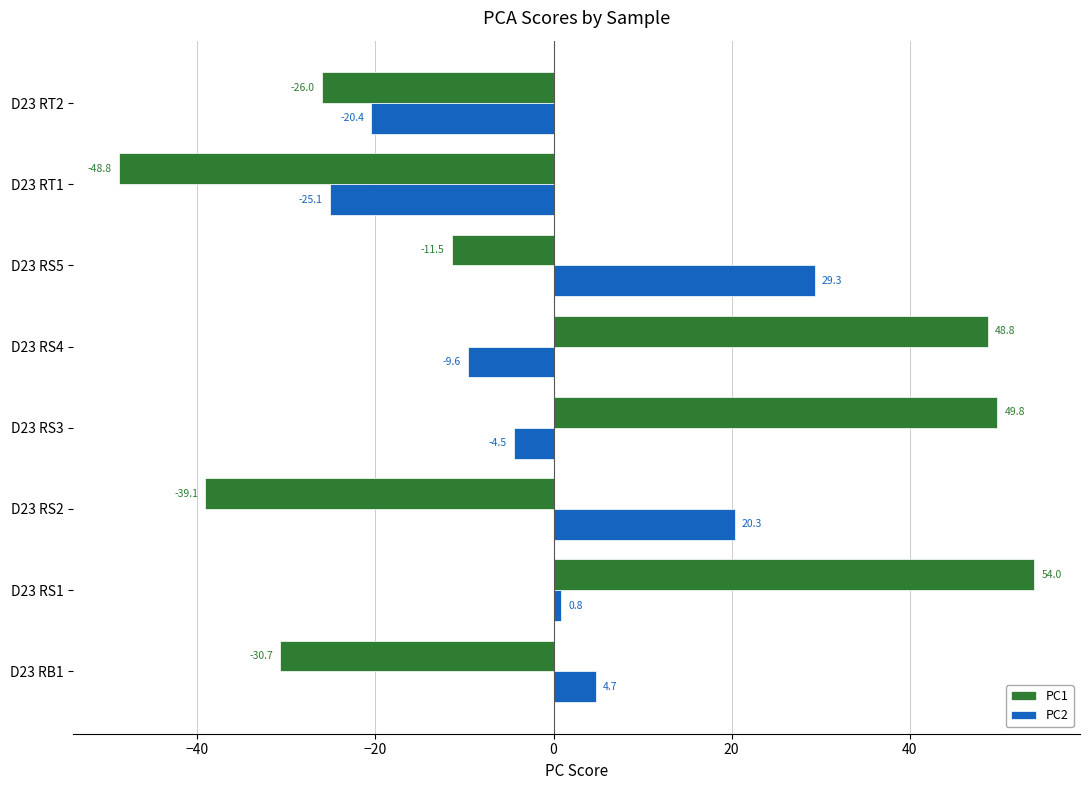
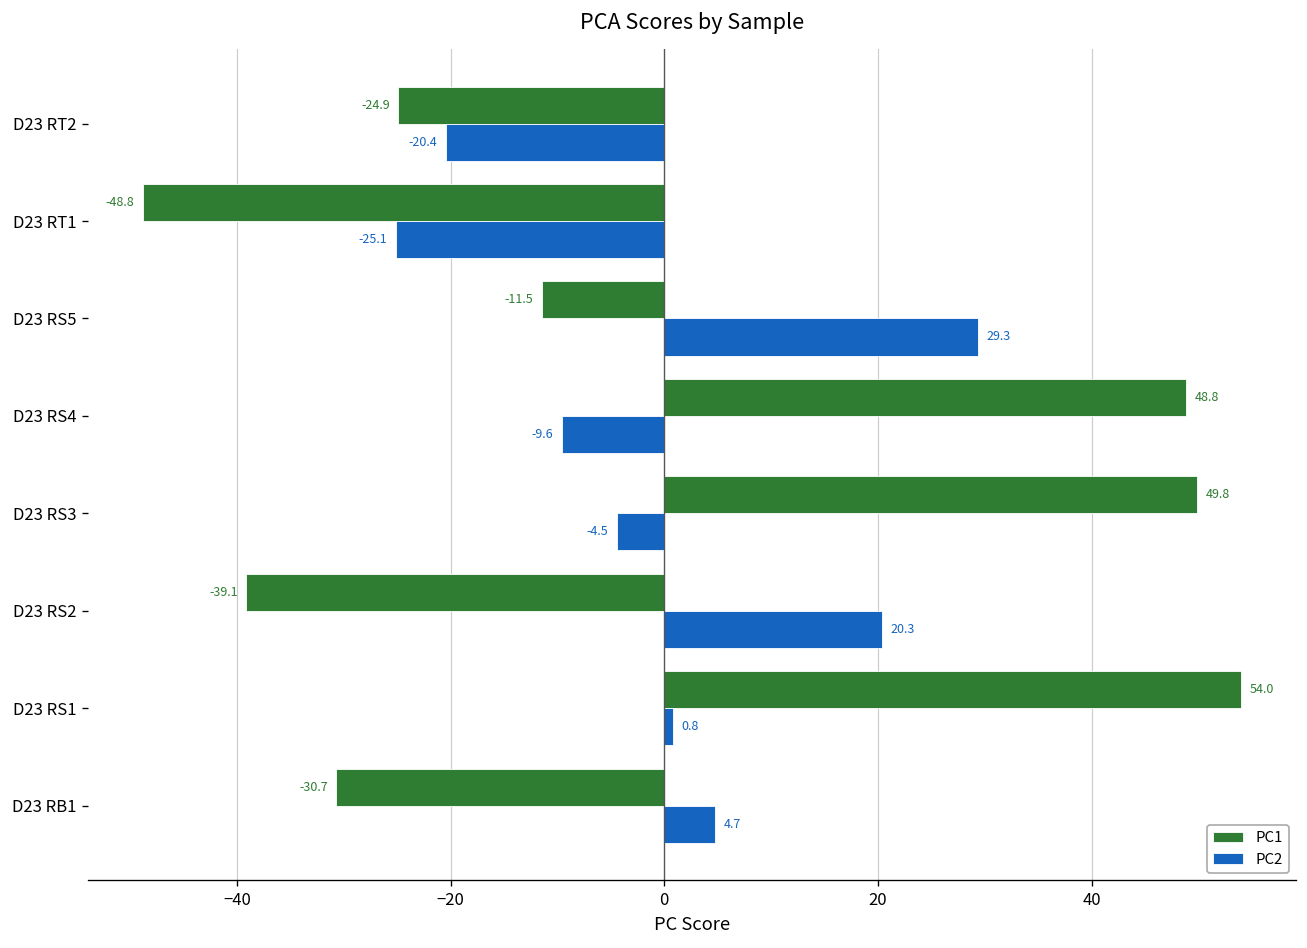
  {
    "PC1": {
-     "D23 RT2": -26.0,
+     "D23 RT2": -24.9,
      "D23 RT1": -48.8,
      "D23 RS5": -11.5,
      "D23 RS4": 48.8,
      "D23 RS3": 49.8,
      "D23 RS2": -39.1,
      "D23 RS1": 54.0,
      "D23 RB1": -30.7
    },
    "PC2": {
      "D23 RT2": -20.4,
      "D23 RT1": -25.1,
      "D23 RS5": 29.3,
      "D23 RS4": -9.6,
      "D23 RS3": -4.5,
      "D23 RS2": 20.3,
      "D23 RS1": 0.8,
      "D23 RB1": 4.7
    }
  }
